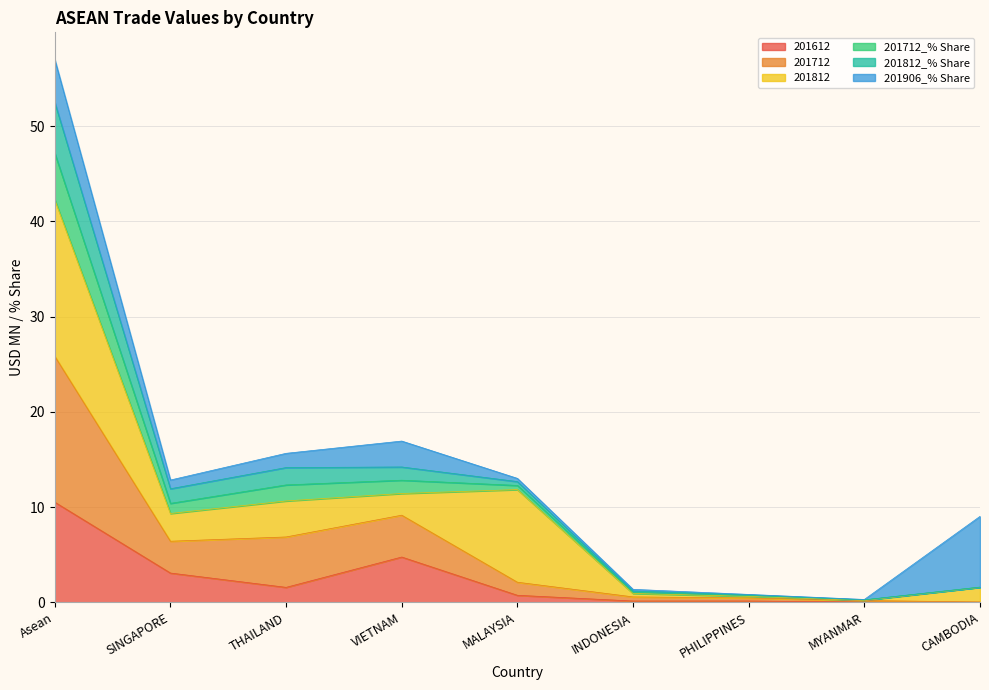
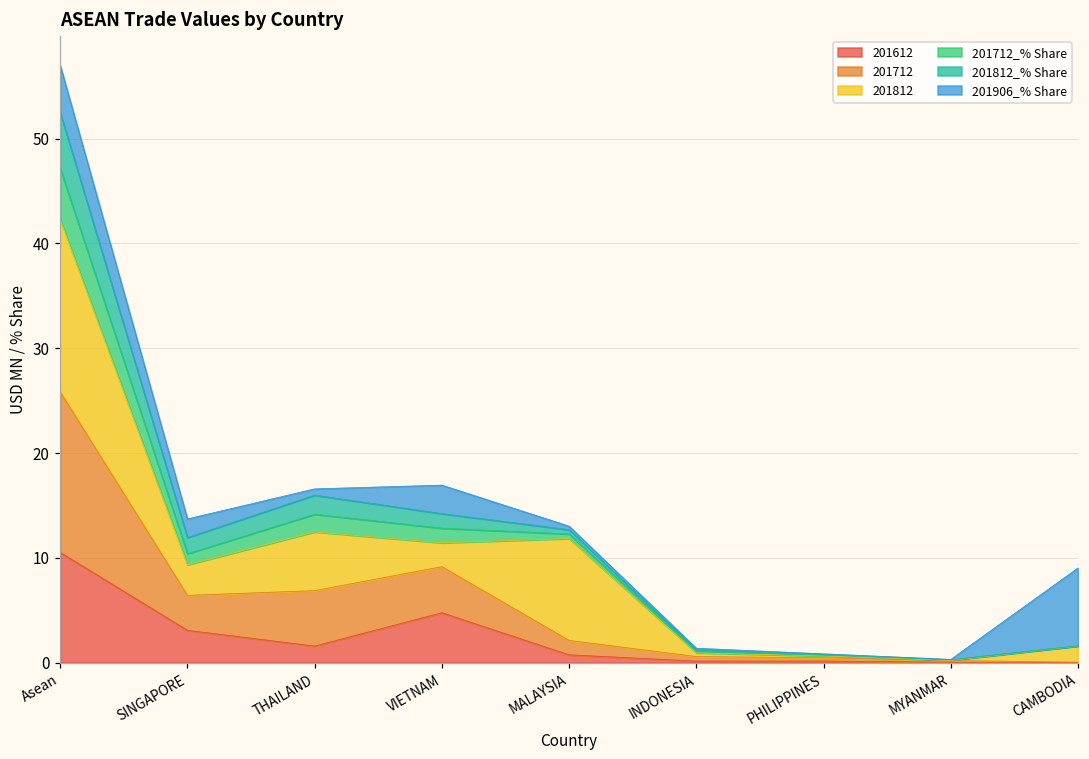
  {
    "201812": {
      "Asean": 16,
      "SINGAPORE": 3,
-     "THAILAND": 4,
+     "THAILAND": 6,
      "VIETNAM": 2,
      "MALAYSIA": 10
    },
    "201906_% Share": {
      "Asean": 5,
-     "SINGAPORE": 1,
-     "THAILAND": 1.5,
+     "SINGAPORE": 2,
+     "THAILAND": 0.6,
      "VIETNAM": 3,
      "MALAYSIA": 0,
      "CAMBODIA": 7
    }
  }
